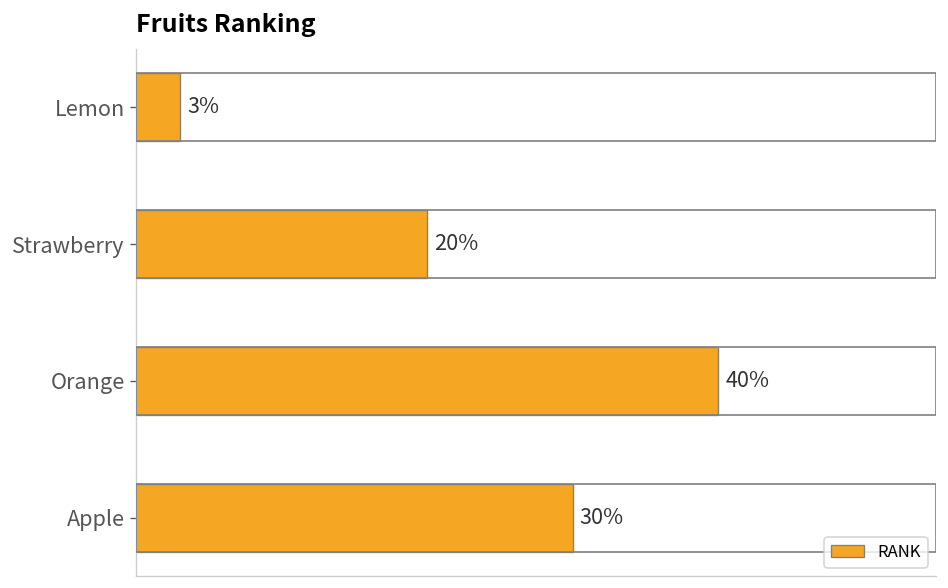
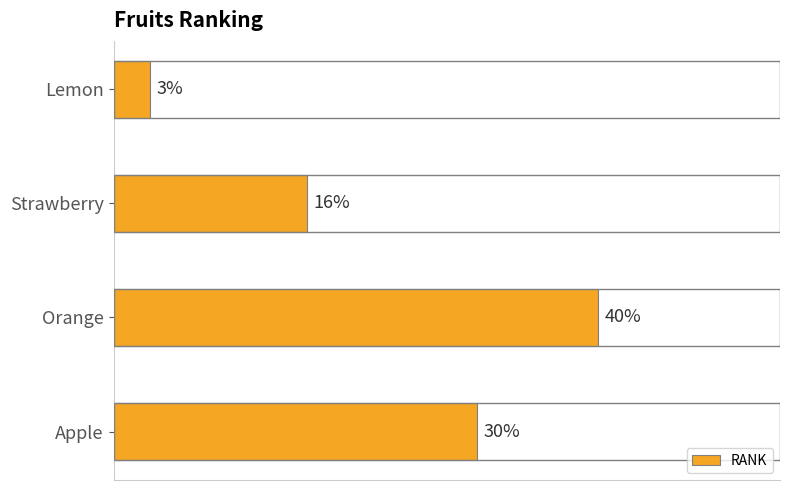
  {
    "Lemon": "3%",
-   "Strawberry": "20%",
+   "Strawberry": "16%",
    "Orange": "40%",
    "Apple": "30%"
  }
